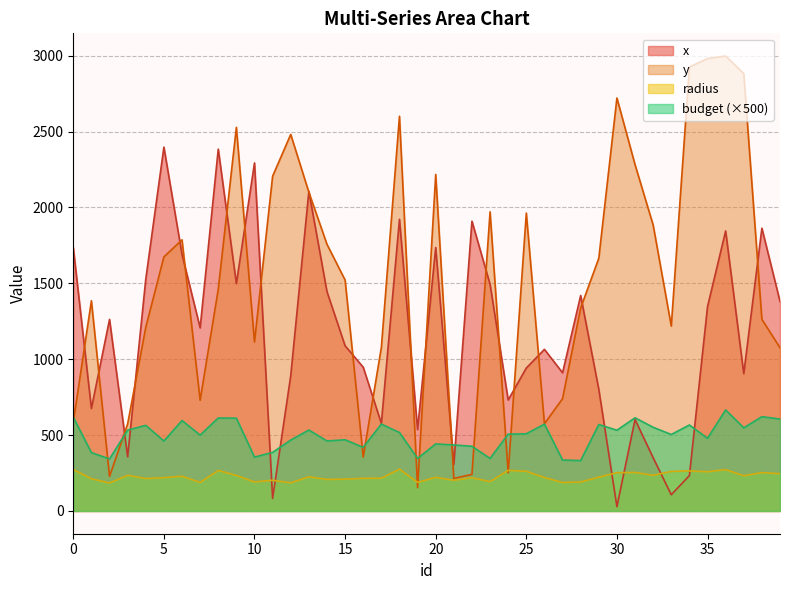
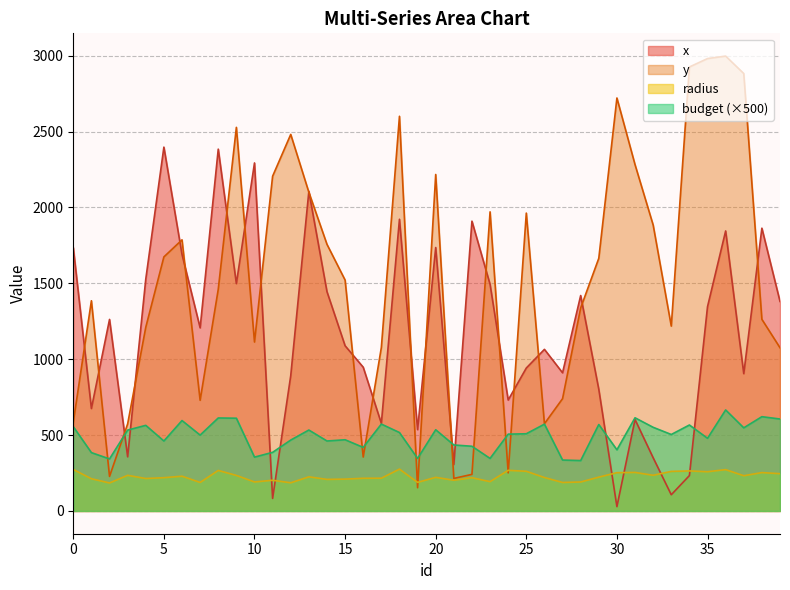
  {
    "radius": {
      "0": 270,
      "5": 220,
      "10": 190,
      "15": 210,
      "20": 220,
      "25": 260,
      "30": 250,
      "35": 260
    },
    "budget (×500)": {
-     "0": 620,
+     "0": 560,
      "5": 460,
      "10": 350,
      "15": 470,
-     "20": 440,
+     "20": 540,
      "25": 510,
-     "30": 530,
+     "30": 400,
      "35": 480
    }
  }
